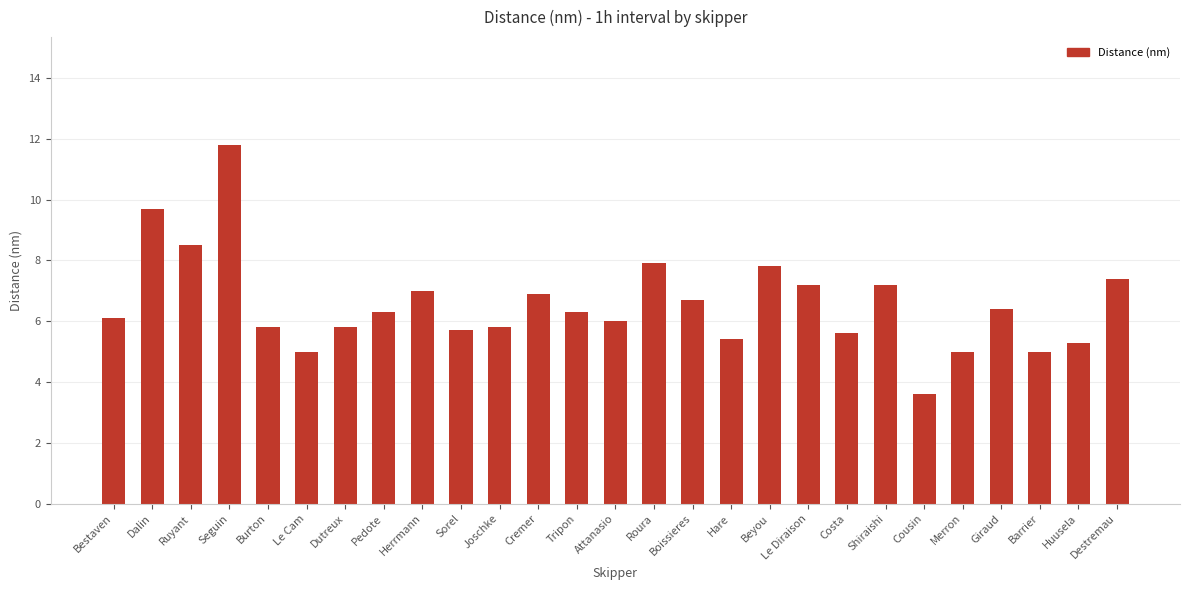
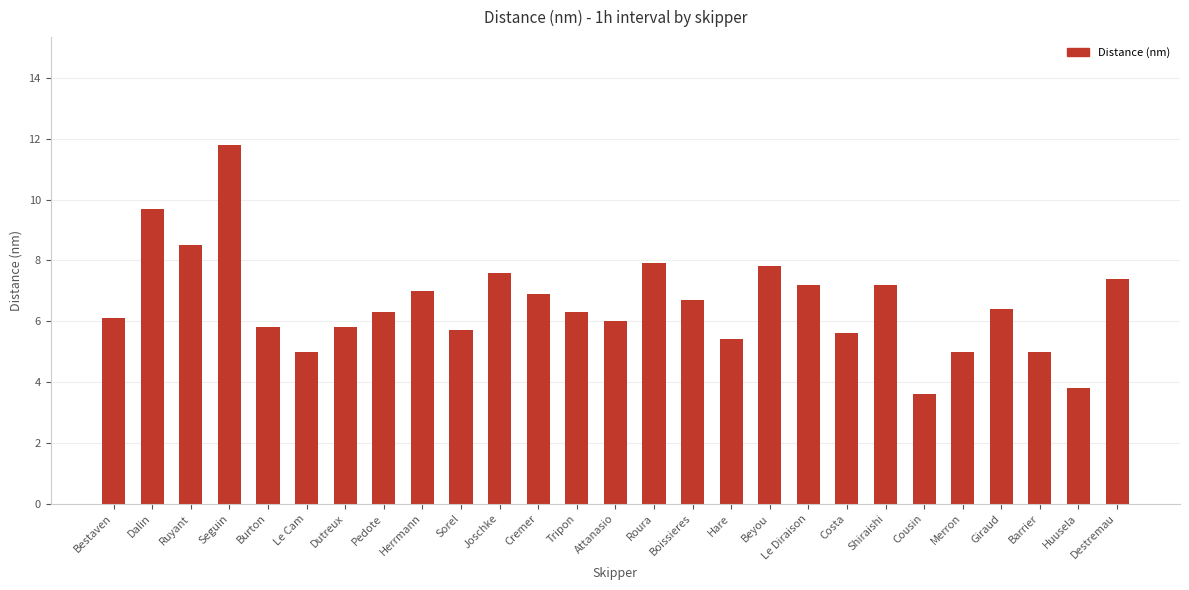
  {
    "Bestaven": 6.1,
    "Dalin": 9.7,
    "Ruyant": 8.5,
    "Seguin": 11.8,
    "Burton": 5.8,
    "Le Cam": 5.0,
    "Dutreux": 5.8,
    "Pedote": 6.3,
    "Herrmann": 7.0,
    "Sorel": 5.7,
-   "Joschke": 5.8,
+   "Joschke": 7.6,
    "Cremer": 6.9,
    "Tripon": 6.3,
    "Attanasio": 6.0,
    "Roura": 7.9,
    "Boissieres": 6.7,
    "Hare": 5.4,
    "Beyou": 7.8,
    "Le Diraison": 7.2,
    "Costa": 5.6,
    "Shiraishi": 7.2,
    "Cousin": 3.6,
    "Merron": 5.0,
    "Giraud": 6.4,
    "Barrier": 5.0,
-   "Huusela": 5.3,
+   "Huusela": 3.8,
    "Destremau": 7.4
  }
